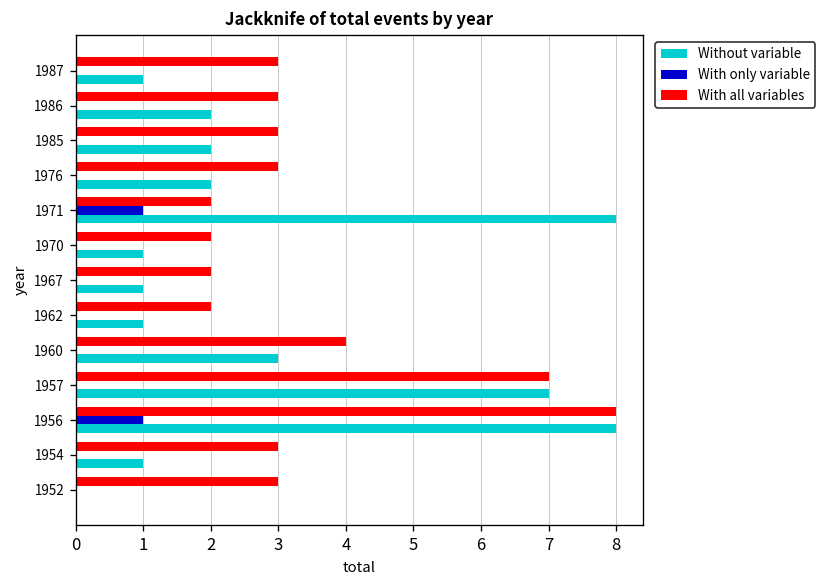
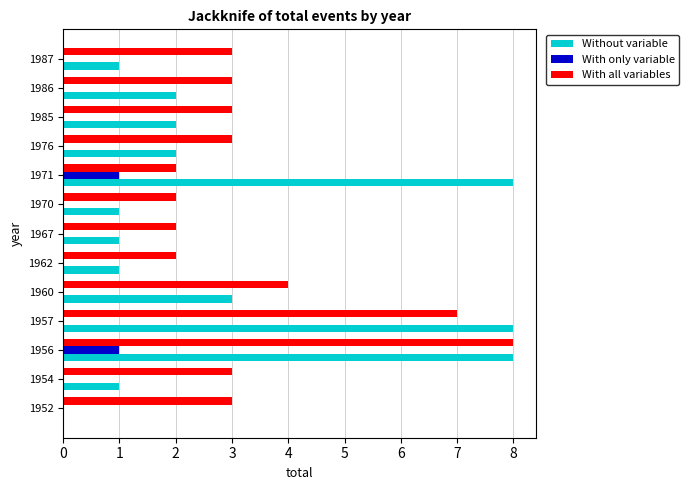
  {
    "Without variable": {
      "1987": 1,
      "1986": 2,
      "1985": 2,
      "1976": 2,
      "1971": 8,
      "1970": 1,
      "1967": 1,
      "1962": 1,
      "1960": 3,
-     "1957": 7,
+     "1957": 8,
      "1956": 8,
      "1954": 1,
      "1952": 0
    },
    "With only variable": {
      "1987": 0,
      "1986": 0,
      "1985": 0,
      "1976": 0,
      "1971": 1,
      "1970": 0,
      "1967": 0,
      "1962": 0,
      "1960": 0,
      "1957": 0,
      "1956": 1,
      "1954": 0,
      "1952": 0
    },
    "With all variables": {
      "1987": 3,
      "1986": 3,
      "1985": 3,
      "1976": 3,
      "1971": 2,
      "1970": 2,
      "1967": 2,
      "1962": 2,
      "1960": 4,
      "1957": 7,
      "1956": 8,
      "1954": 3,
      "1952": 3
    }
  }
